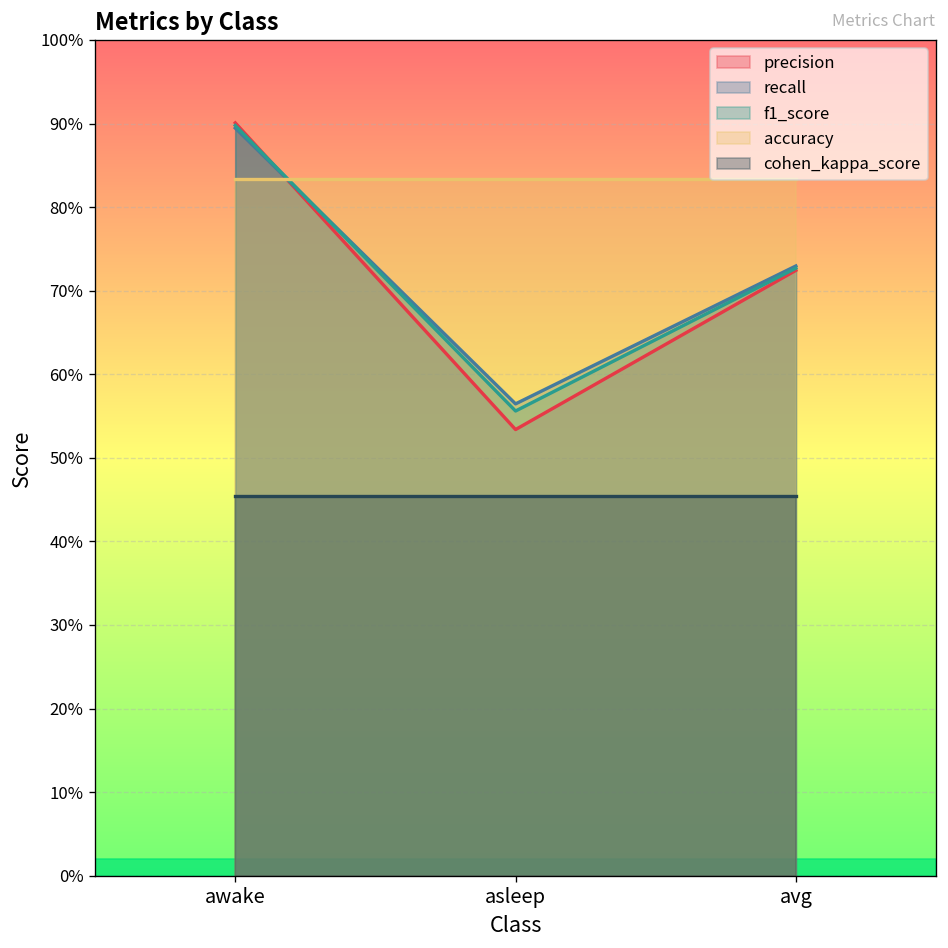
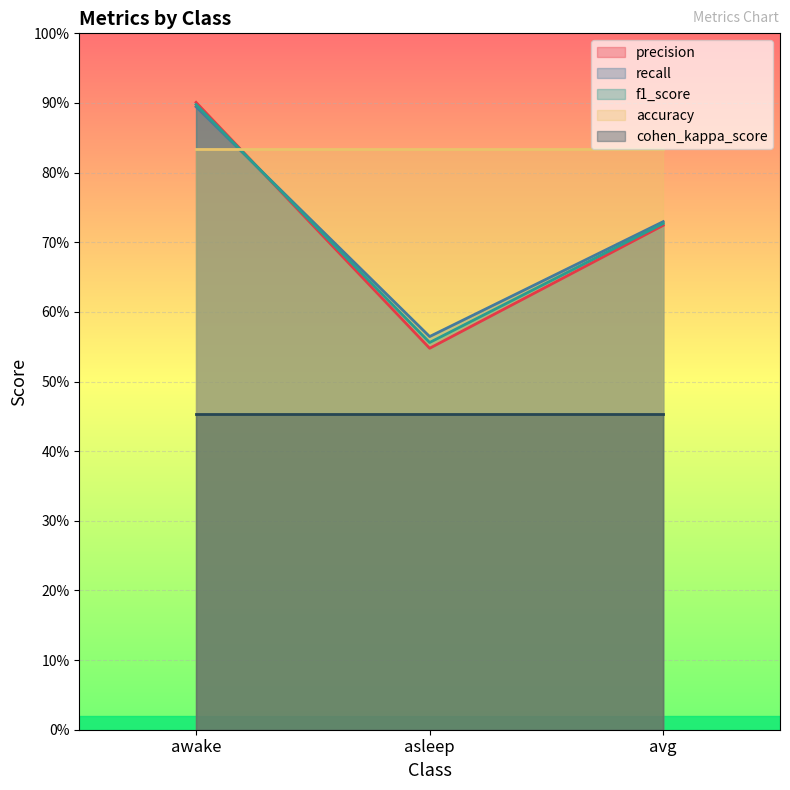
  {
    "precision": {
-     "asleep": "53%"
+     "asleep": "55%"
    },
    "accuracy": {
      "awake": "83%",
      "asleep": "83%"
    }
  }
